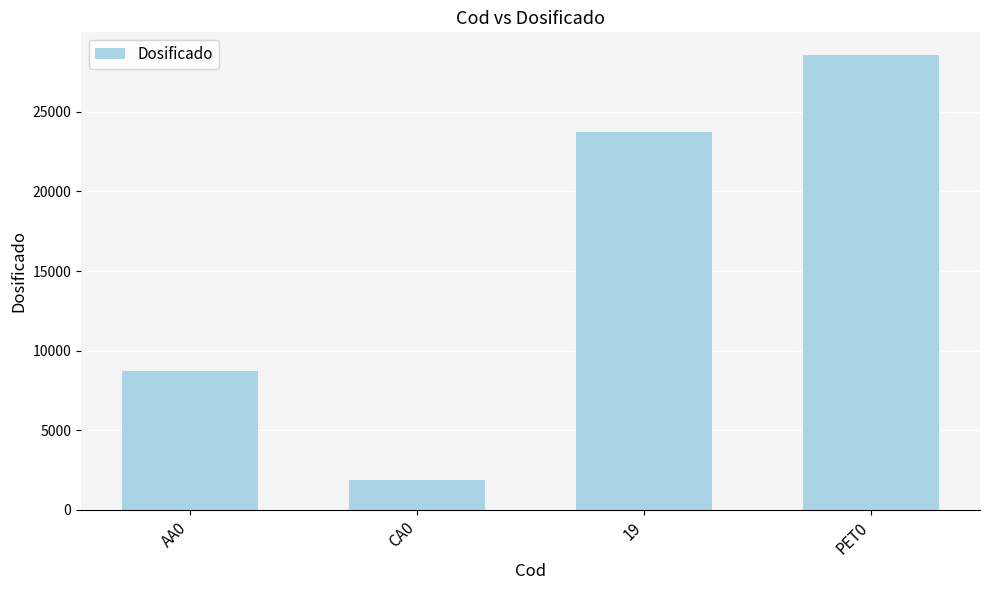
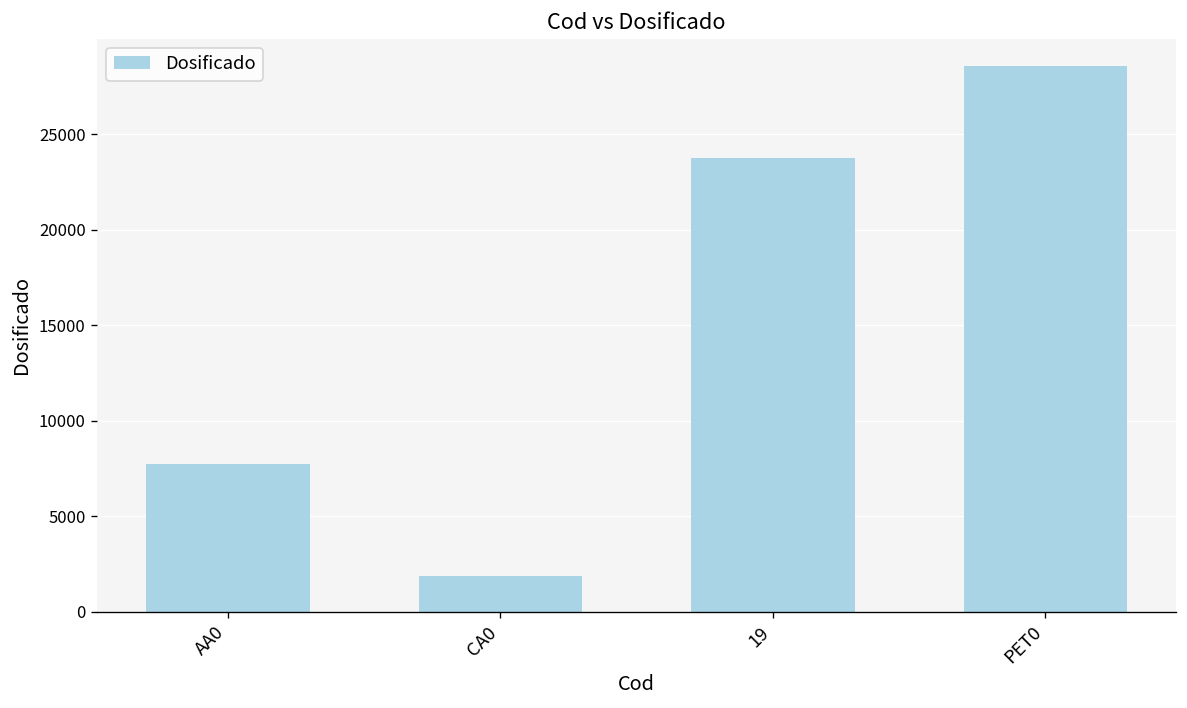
  {
-   "AA0": 8700,
+   "AA0": 7800,
    "CA0": 1900,
    "19": 23800,
    "PET0": 28600
  }
